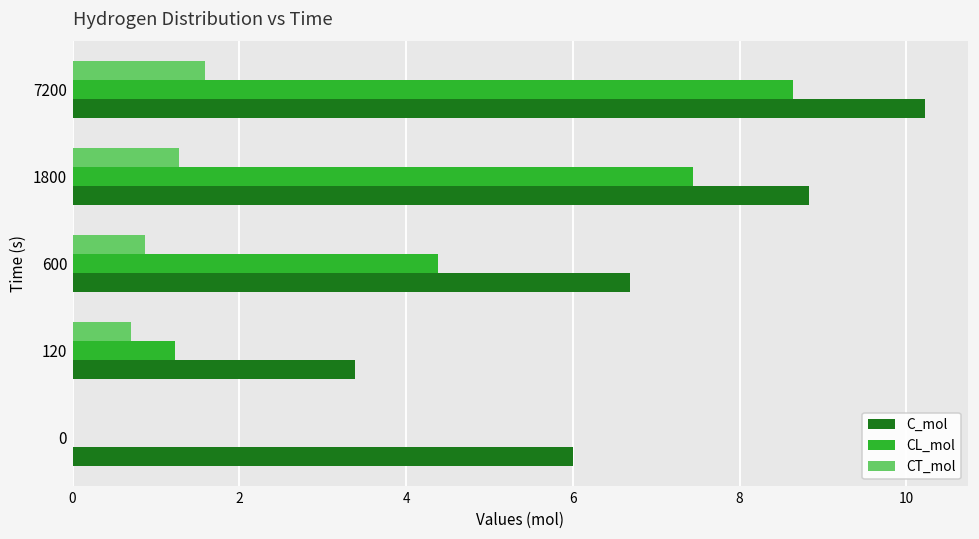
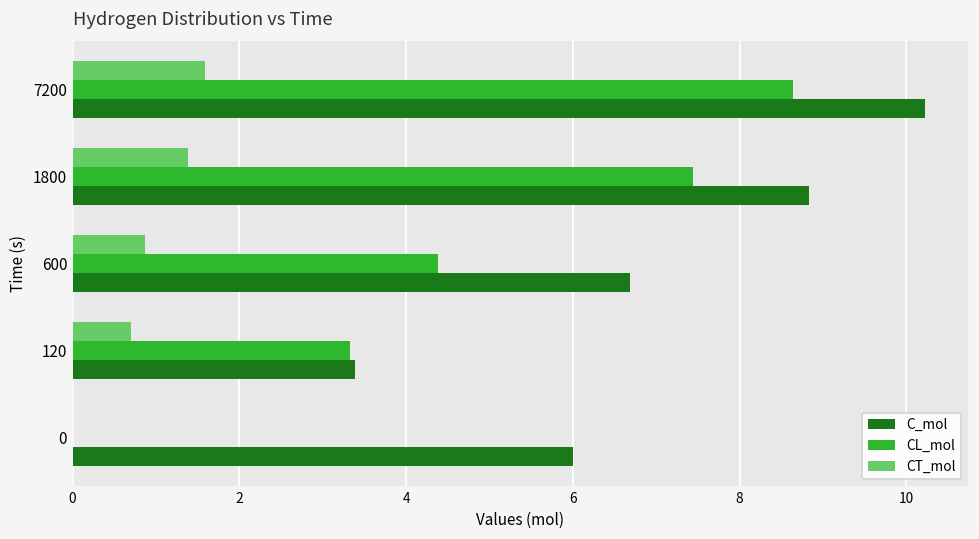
  {
    "C_mol": {
      "7200": 10.2,
      "1800": 8.8,
      "600": 6.7,
      "120": 3.4,
      "0": 6.0
    },
    "CL_mol": {
      "7200": 8.6,
      "1800": 7.4,
      "600": 4.4,
-     "120": 1.2,
+     "120": 3.3,
      "0": 0.0
    },
    "CT_mol": {
      "7200": 1.6,
-     "1800": 1.3,
+     "1800": 1.4,
      "600": 0.9,
      "120": 0.7,
      "0": 0.0
    }
  }
